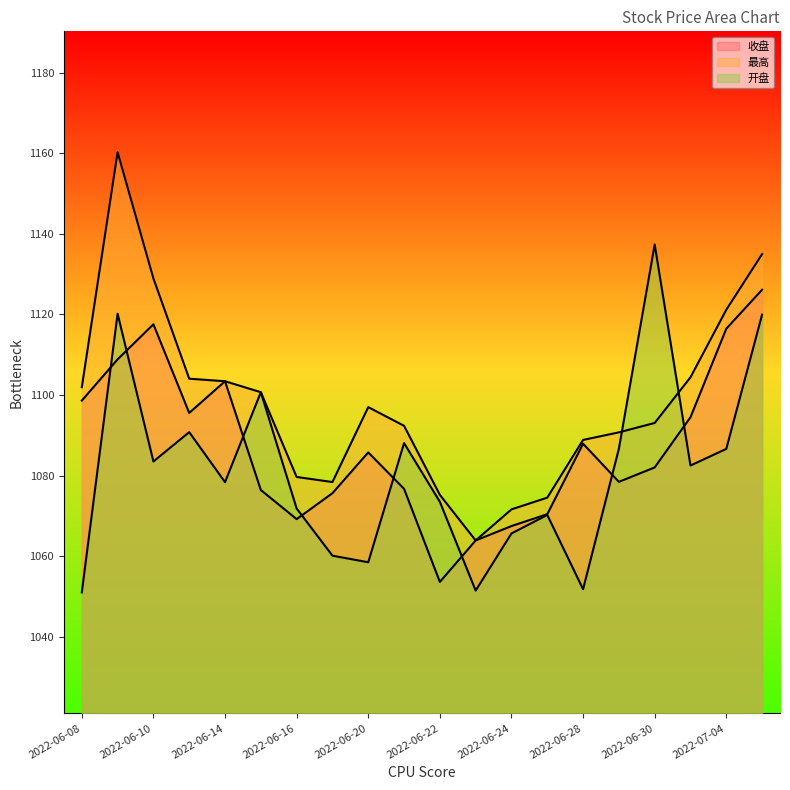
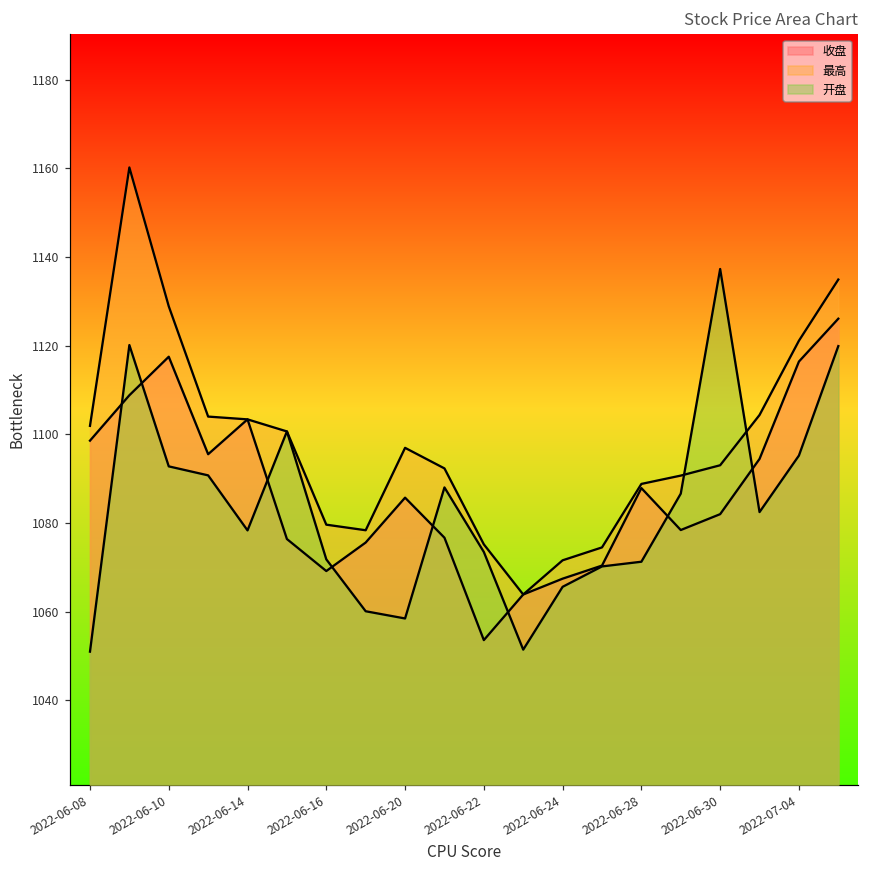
  {
    "开盘": {
      "2022-06-08": 1051,
-     "2022-06-10": 1084,
+     "2022-06-10": 1093,
      "2022-06-14": 1078,
      "2022-06-16": 1072,
      "2022-06-20": 1059,
      "2022-06-22": 1074,
      "2022-06-24": 1066,
-     "2022-06-28": 1052,
+     "2022-06-28": 1071,
      "2022-06-30": 1137,
-     "2022-07-04": 1087
+     "2022-07-04": 1095
    }
  }
